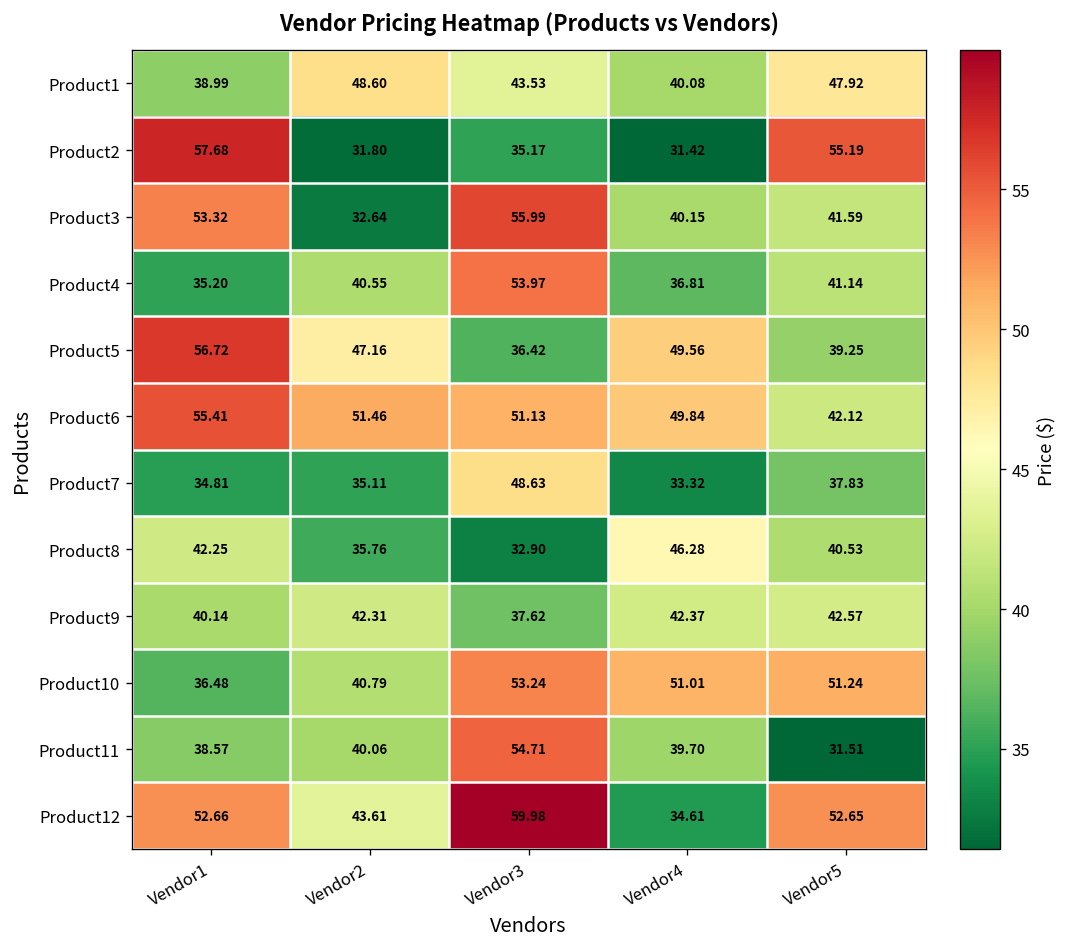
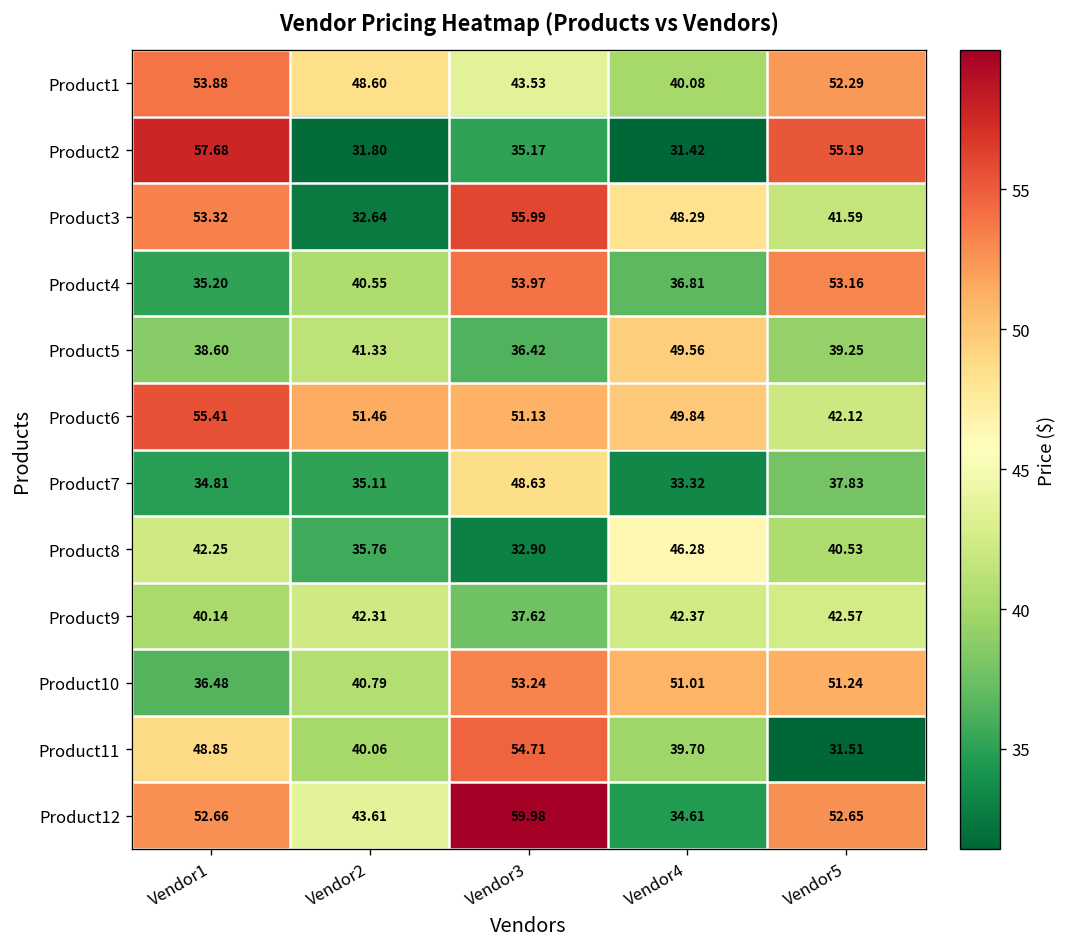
  {
    "Product1": {
-     "Vendor1": 38.99,
+     "Vendor1": 53.88,
      "Vendor2": 48.60,
      "Vendor3": 43.53,
      "Vendor4": 40.08,
-     "Vendor5": 47.92
+     "Vendor5": 52.29
    },
    "Product2": {
      "Vendor1": 57.68,
      "Vendor2": 31.80,
      "Vendor3": 35.17,
      "Vendor4": 31.42,
      "Vendor5": 55.19
    },
    "Product3": {
      "Vendor1": 53.32,
      "Vendor2": 32.64,
      "Vendor3": 55.99,
-     "Vendor4": 40.15,
+     "Vendor4": 48.29,
      "Vendor5": 41.59
    },
    "Product4": {
      "Vendor1": 35.20,
      "Vendor2": 40.55,
      "Vendor3": 53.97,
      "Vendor4": 36.81,
-     "Vendor5": 41.14
+     "Vendor5": 53.16
    },
    "Product5": {
-     "Vendor1": 56.72,
-     "Vendor2": 47.16,
+     "Vendor1": 38.60,
+     "Vendor2": 41.33,
      "Vendor3": 36.42,
      "Vendor4": 49.56,
      "Vendor5": 39.25
    },
    "Product6": {
      "Vendor1": 55.41,
      "Vendor2": 51.46,
      "Vendor3": 51.13,
      "Vendor4": 49.84,
      "Vendor5": 42.12
    },
    "Product7": {
      "Vendor1": 34.81,
      "Vendor2": 35.11,
      "Vendor3": 48.63,
      "Vendor4": 33.32,
      "Vendor5": 37.83
    },
    "Product8": {
      "Vendor1": 42.25,
      "Vendor2": 35.76,
      "Vendor3": 32.90,
      "Vendor4": 46.28,
      "Vendor5": 40.53
    },
    "Product9": {
      "Vendor1": 40.14,
      "Vendor2": 42.31,
      "Vendor3": 37.62,
      "Vendor4": 42.37,
      "Vendor5": 42.57
    },
    "Product10": {
      "Vendor1": 36.48,
      "Vendor2": 40.79,
      "Vendor3": 53.24,
      "Vendor4": 51.01,
      "Vendor5": 51.24
    },
    "Product11": {
-     "Vendor1": 38.57,
+     "Vendor1": 48.85,
      "Vendor2": 40.06,
      "Vendor3": 54.71,
      "Vendor4": 39.70,
      "Vendor5": 31.51
    },
    "Product12": {
      "Vendor1": 52.66,
      "Vendor2": 43.61,
      "Vendor3": 59.98,
      "Vendor4": 34.61,
      "Vendor5": 52.65
    }
  }
